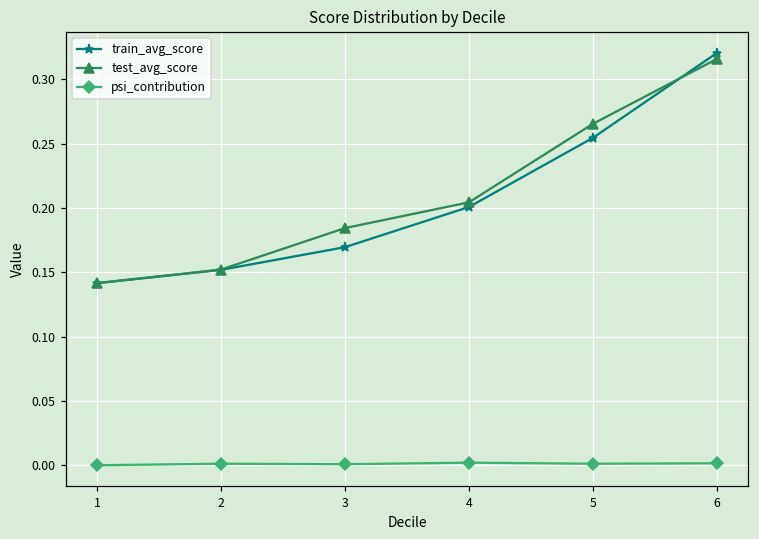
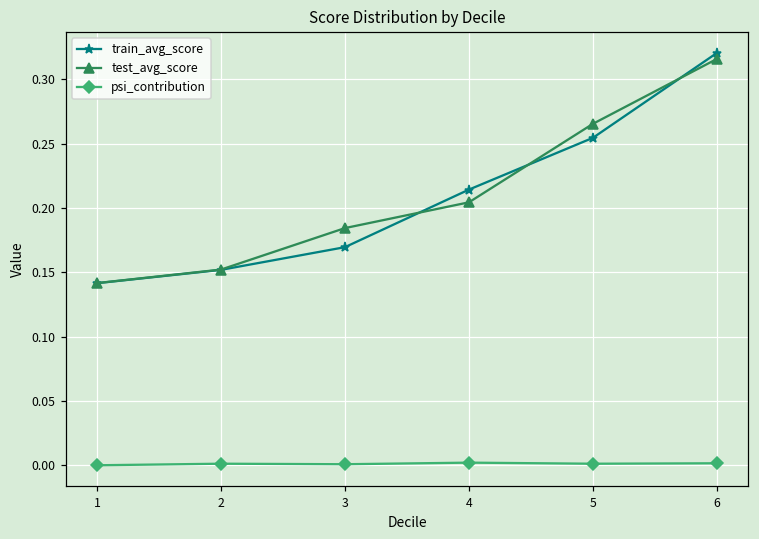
  {
    "train_avg_score": {
      "3": 0.169,
-     "4": 0.201,
+     "4": 0.214,
      "5": 0.254,
      "6": 0.320
    }
  }
